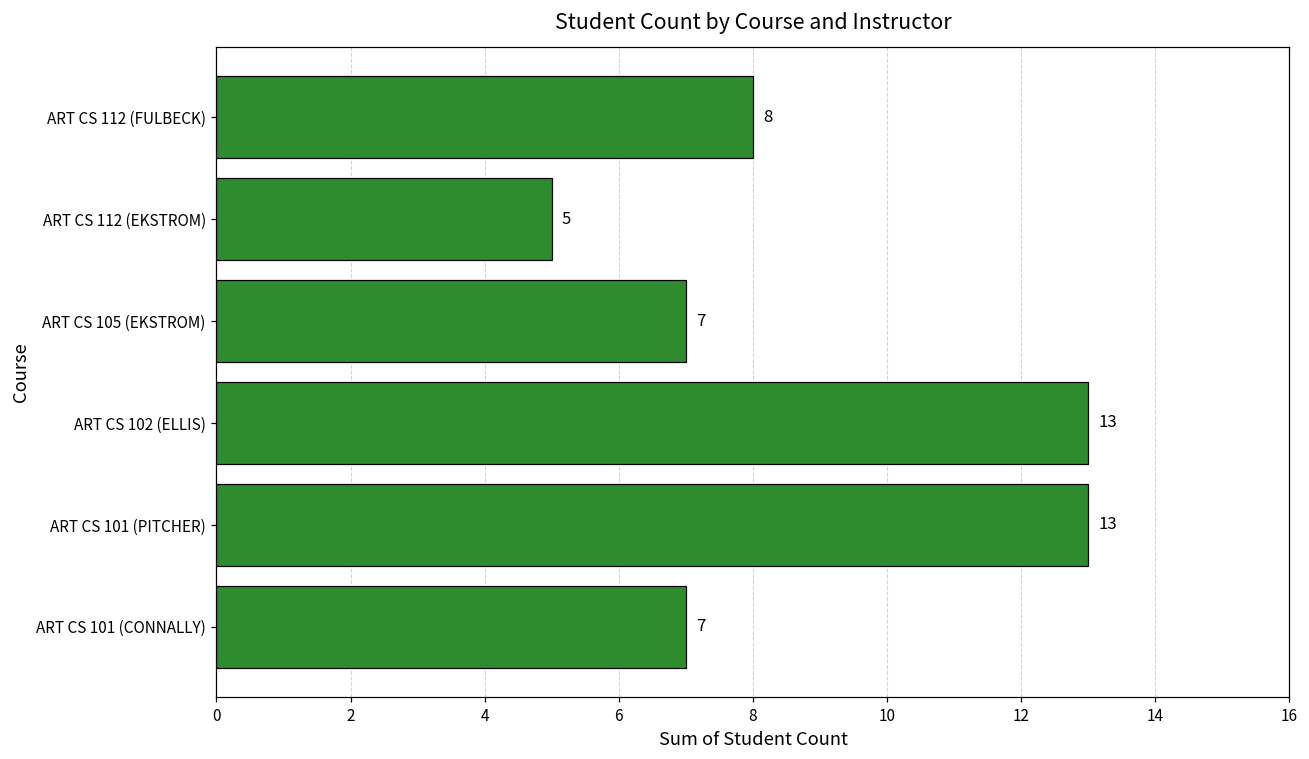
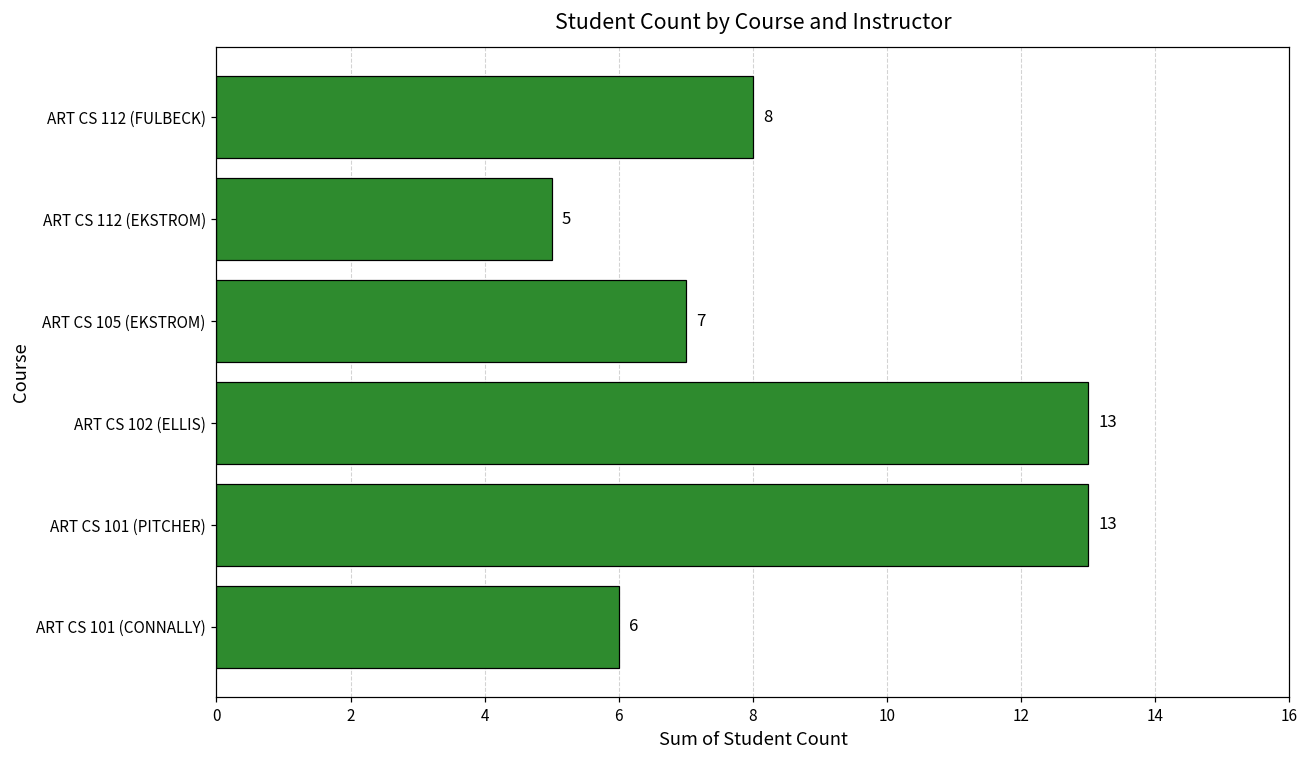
  {
    "ART CS 112 (FULBECK)": 8,
    "ART CS 112 (EKSTROM)": 5,
    "ART CS 105 (EKSTROM)": 7,
    "ART CS 102 (ELLIS)": 13,
    "ART CS 101 (PITCHER)": 13,
-   "ART CS 101 (CONNALLY)": 7
+   "ART CS 101 (CONNALLY)": 6
  }
